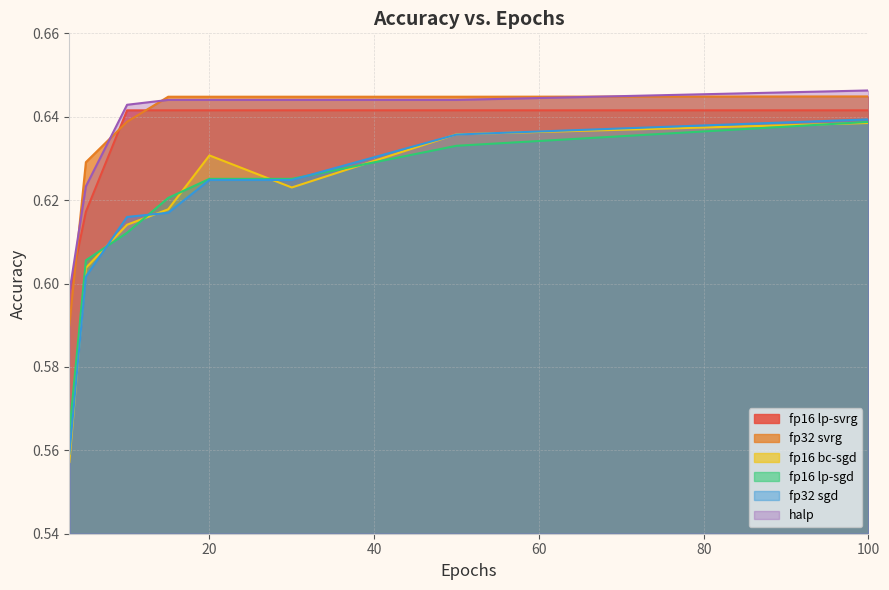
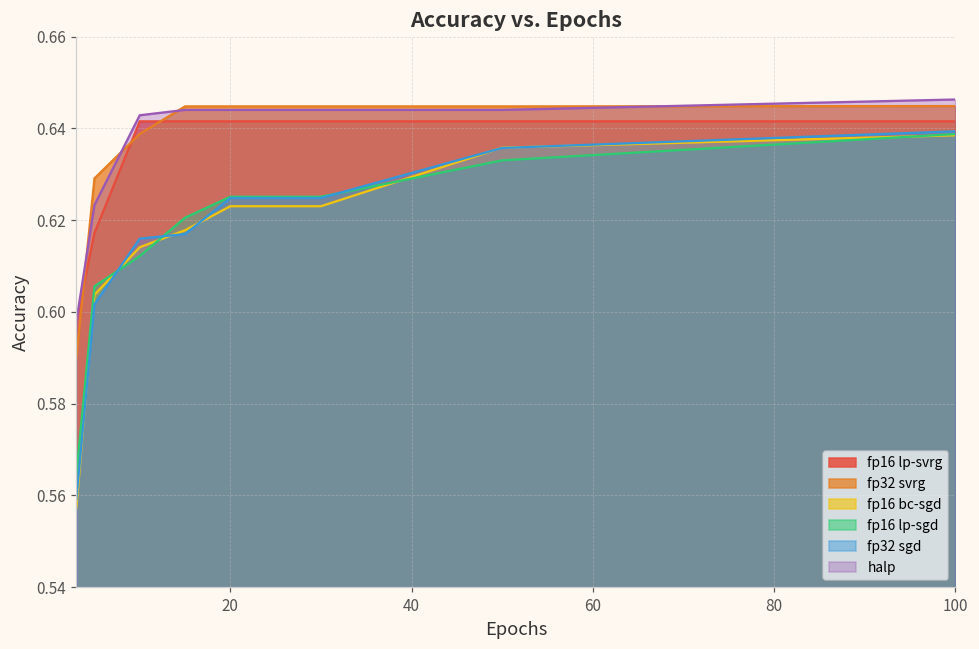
  {
    "fp16 bc-sgd": {
-     "20": 0.631
+     "20": 0.623
    },
    "halp": {
      "20": 0.644,
      "100": 0.646
    }
  }
